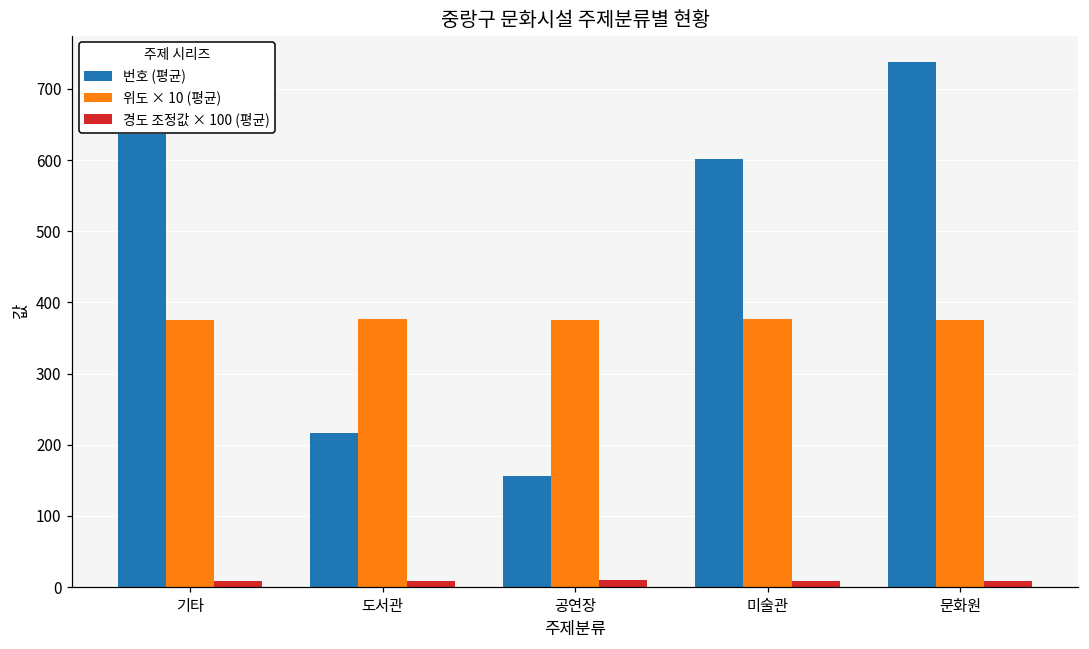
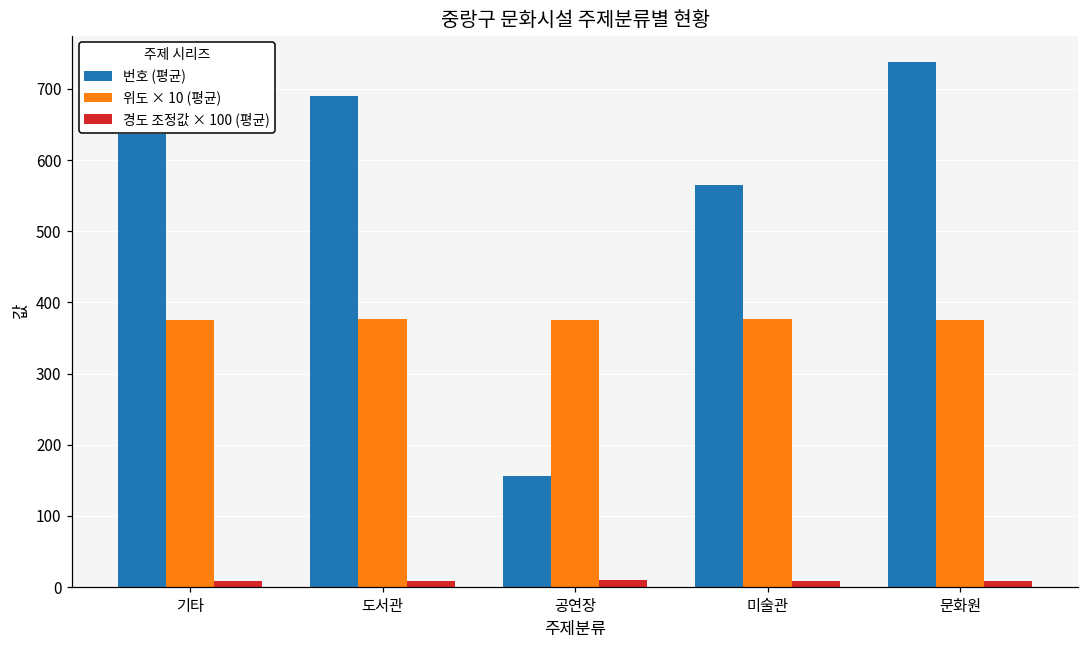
  {
    "번호 (평균)": {
      "기타": 640,
-     "도서관": 220,
+     "도서관": 690,
      "공연장": 160,
-     "미술관": 600,
+     "미술관": 570,
      "문화원": 740
    },
    "위도 × 10 (평균)": {
      "기타": 380,
      "도서관": 380,
      "공연장": 380,
      "미술관": 380,
      "문화원": 380
    },
    "경도 조정값 × 100 (평균)": {
      "기타": 10,
      "도서관": 10,
      "공연장": 10,
      "미술관": 10,
      "문화원": 10
    }
  }
